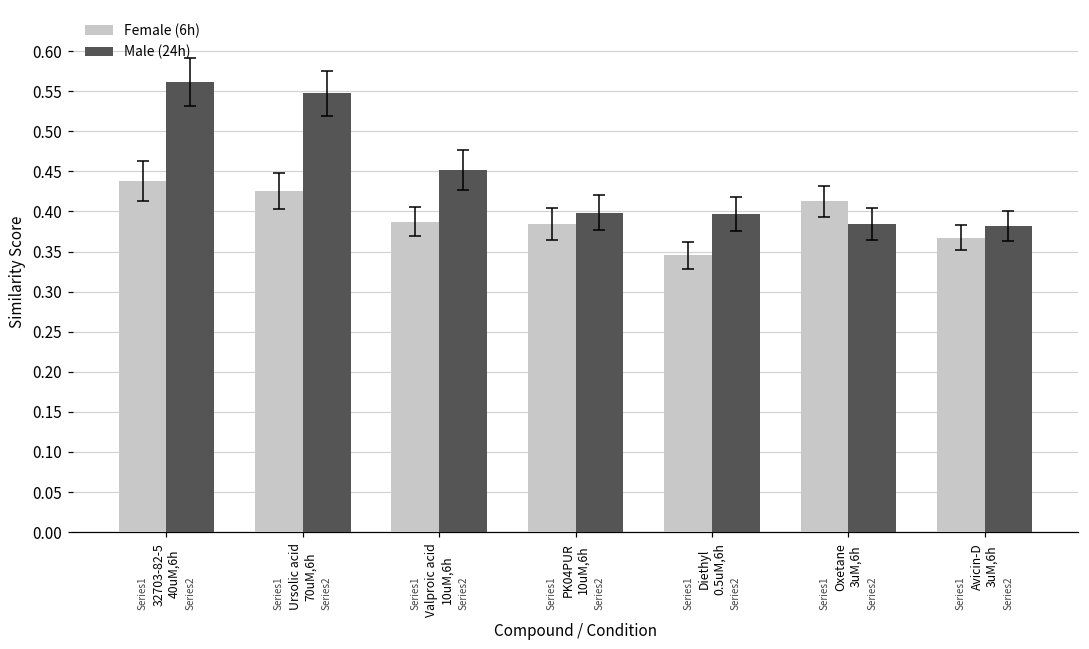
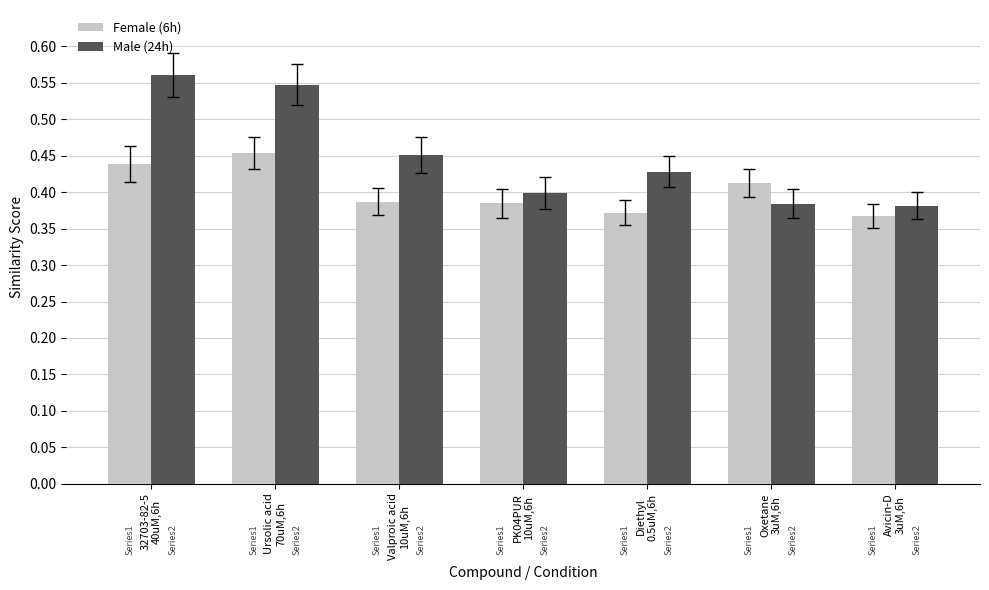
  {
    "Female (6h)": {
      "32703-82-5 40uM,6h": 0.44,
-     "Ursolic acid 70uM,6h": 0.43,
+     "Ursolic acid 70uM,6h": 0.45,
      "Valproic acid 10uM,6h": 0.39,
      "PK04PUR 10uM,6h": 0.38,
-     "Diethyl 0.5uM,6h": 0.35,
+     "Diethyl 0.5uM,6h": 0.37,
      "Oxetane 3uM,6h": 0.41,
      "Avicin-D 3uM,6h": 0.37
    },
    "Male (24h)": {
      "32703-82-5 40uM,6h": 0.56,
      "Ursolic acid 70uM,6h": 0.55,
      "Valproic acid 10uM,6h": 0.45,
      "PK04PUR 10uM,6h": 0.40,
-     "Diethyl 0.5uM,6h": 0.40,
+     "Diethyl 0.5uM,6h": 0.43,
      "Oxetane 3uM,6h": 0.38,
      "Avicin-D 3uM,6h": 0.38
    }
  }
